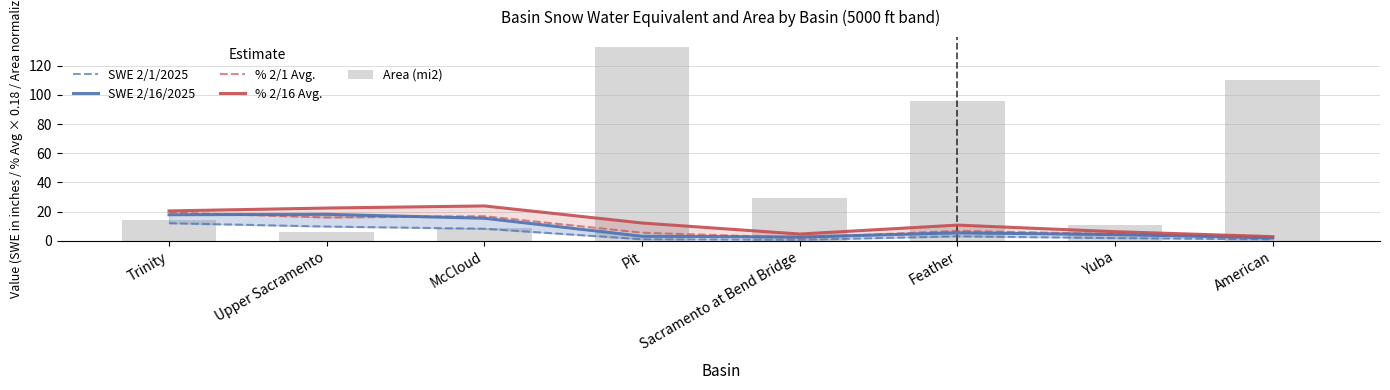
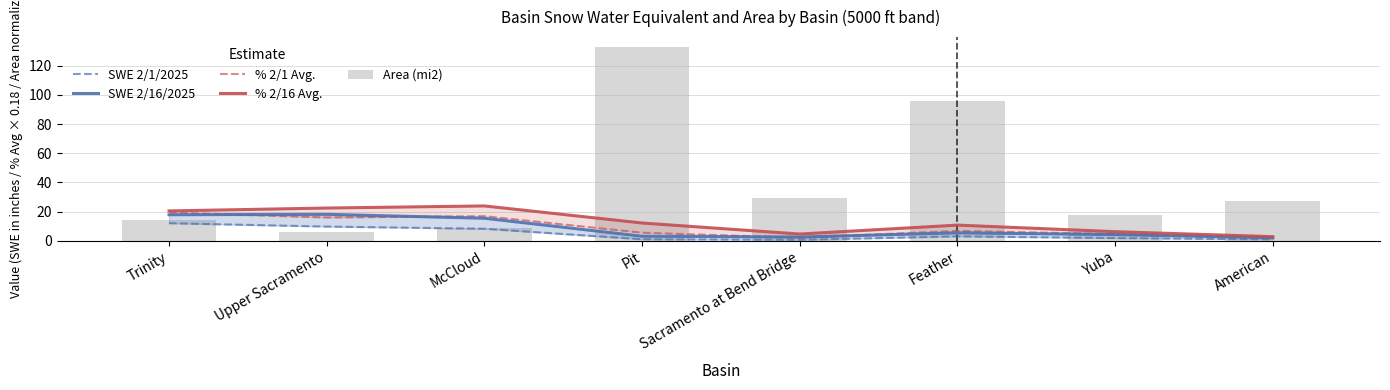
  {
    "Area (mi2)": {
      "Trinity": 14,
      "Upper Sacramento": 6,
      "McCloud": 9,
      "Pit": 133,
      "Sacramento at Bend Bridge": 29,
      "Feather": 96,
-     "Yuba": 11,
-     "American": 111
+     "Yuba": 18,
+     "American": 27
    }
  }
